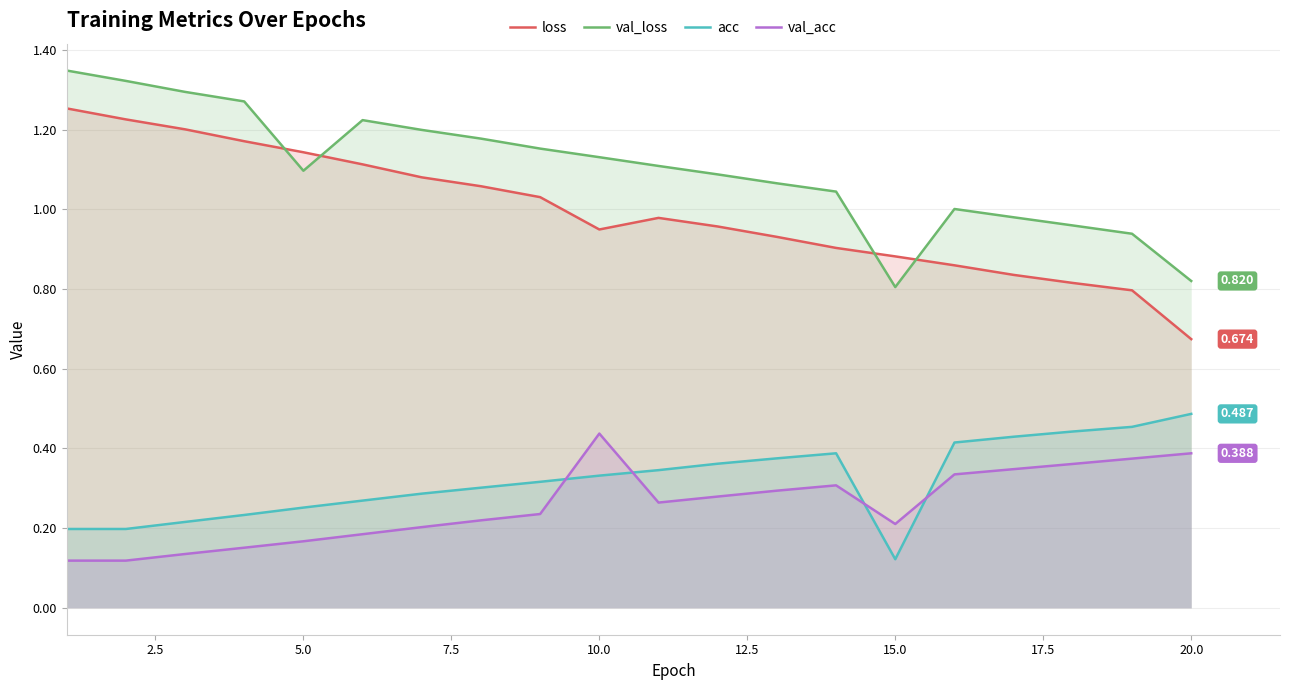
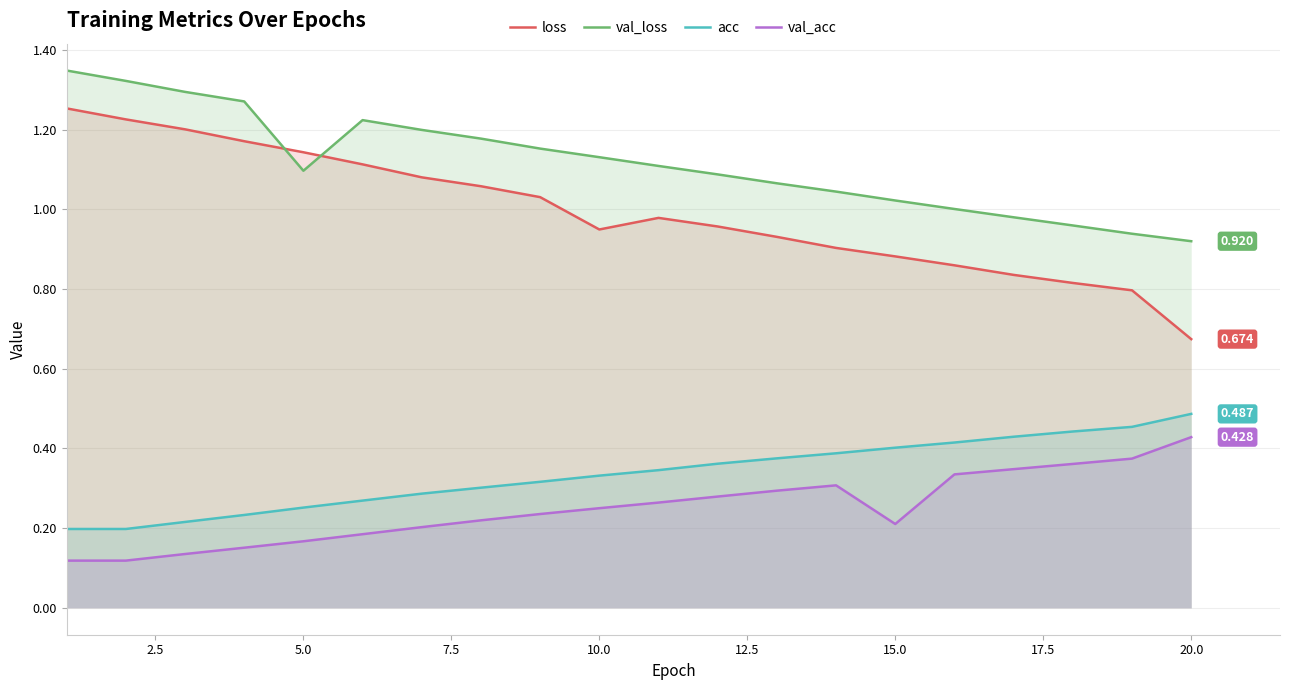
  {
    "loss": {
      "5.0": 1.14,
      "10.0": 0.95,
      "15.0": 0.88,
      "20.0": 0.67
    },
    "val_loss": {
-     "15.0": 0.80,
-     "20.0": 0.820
+     "15.0": 1.02,
+     "20.0": 0.920
    },
    "acc": {
      "5.0": 0.25,
      "10.0": 0.33,
-     "15.0": 0.12,
+     "15.0": 0.40,
      "20.0": 0.49
    },
    "val_acc": {
-     "10.0": 0.44,
-     "20.0": 0.388
+     "10.0": 0.25,
+     "20.0": 0.428
    }
  }
